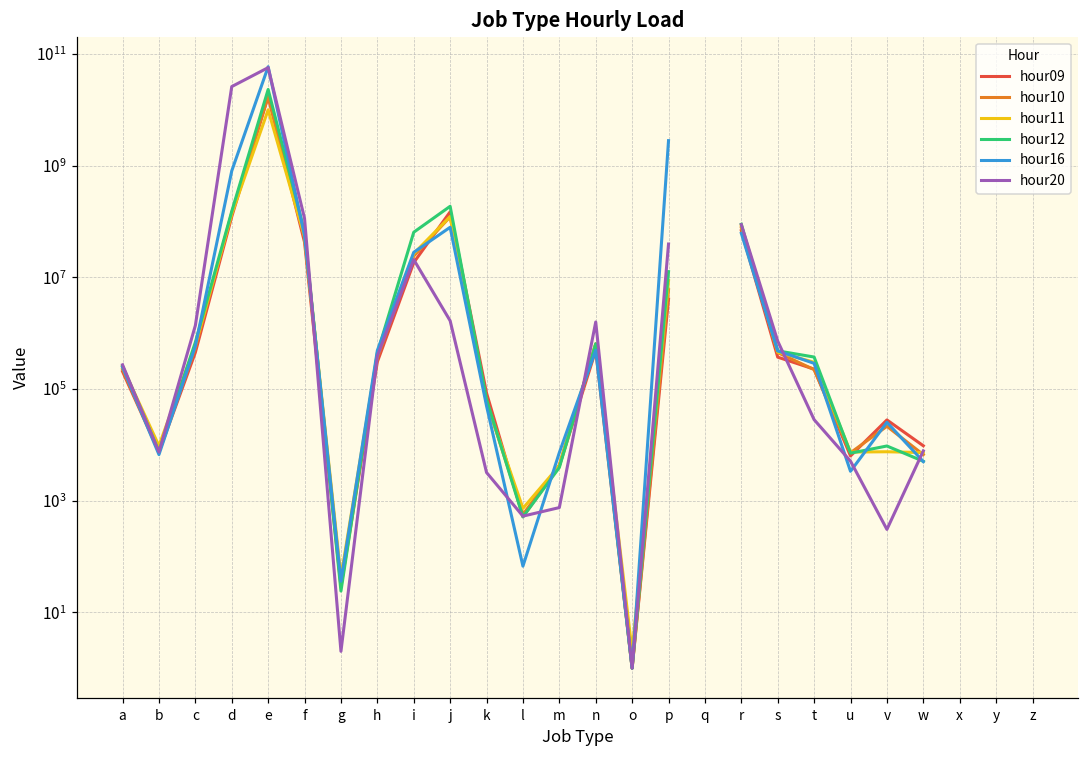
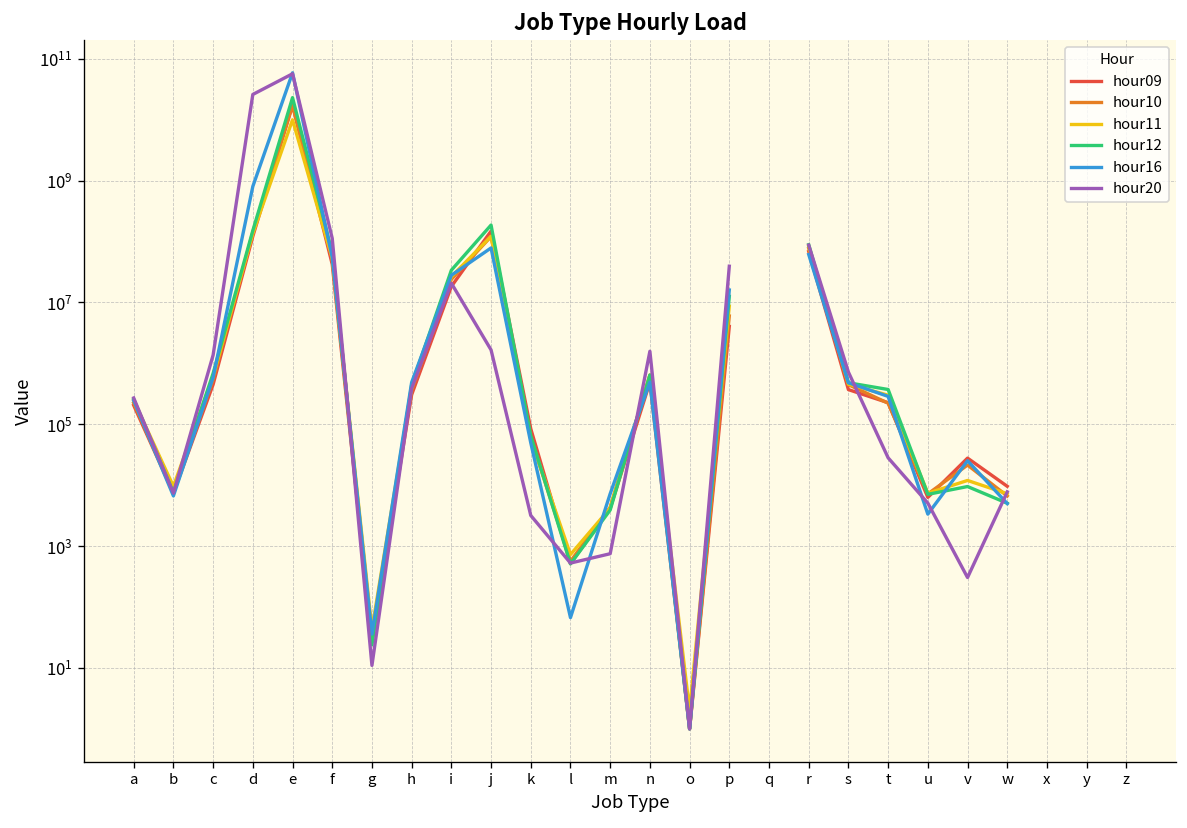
  {
    "hour11": {
      "b": 10000,
      "e": 10000000000,
      "g": 40,
      "l": 700,
      "o": 2,
      "p": 9000000,
-     "v": 7000,
+     "v": 12000,
      "z": 5000000
    },
    "hour12": {
      "e": 20000000000,
      "f": 70000000,
      "g": 20,
-     "i": 60000000,
+     "i": 30000000,
      "j": 190000000,
      "p": 13000000,
      "t": 400000,
      "v": 10000,
      "z": 5000000
    },
    "hour16": {
      "d": 800000000,
      "j": 80000000,
      "k": 50000,
      "l": 70,
      "m": 7000,
-     "p": 3000000000,
+     "p": 16000000,
      "u": 3000,
      "z": 13000000
    },
    "hour20": {
      "c": 1400000,
      "d": 30000000000,
      "f": 110000000,
-     "g": 2,
+     "g": 11,
      "i": 21000000,
      "j": 1700000,
      "k": 3000,
      "m": 800,
      "n": 1600000,
      "p": 40000000,
      "s": 700000,
      "t": 30000,
      "u": 5000,
      "v": 300,
      "z": 600000
    }
  }
